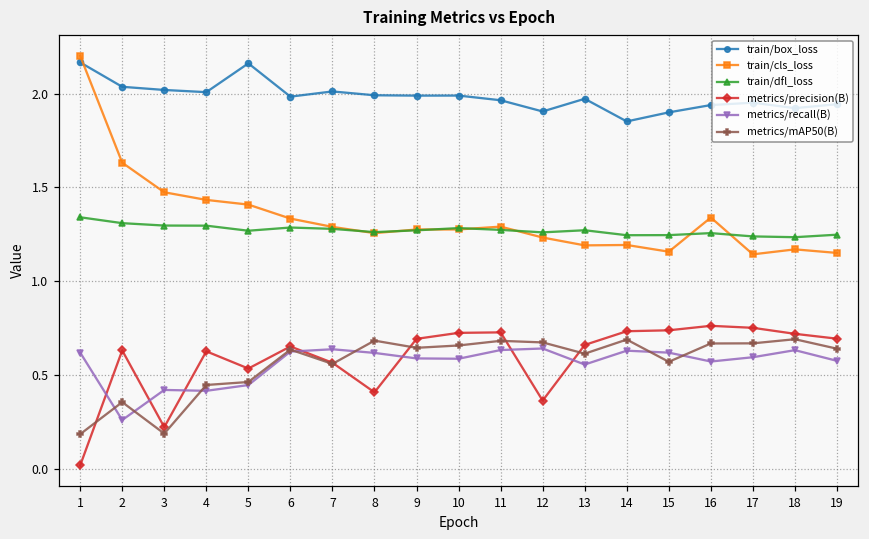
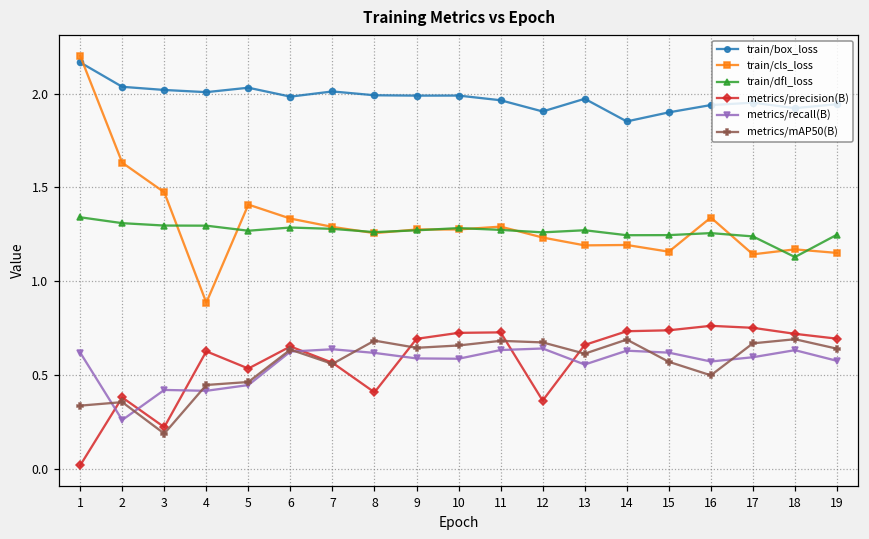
  {
    "train/box_loss": {
      "1": 2.17,
      "2": 2.04,
      "3": 2.02,
      "4": 2.01,
-     "5": 2.16,
+     "5": 2.03,
      "6": 1.98,
      "7": 2.01,
      "8": 1.99,
      "9": 1.99,
      "10": 1.99,
      "11": 1.96,
      "12": 1.91,
      "13": 1.97,
      "14": 1.85,
      "15": 1.90,
      "16": 1.94
    },
    "train/cls_loss": {
      "1": 2.20,
      "2": 1.63,
      "3": 1.47,
-     "4": 1.43,
+     "4": 0.89,
      "5": 1.41,
      "6": 1.33,
      "11": 1.29,
      "12": 1.23,
      "13": 1.19,
      "14": 1.19,
      "15": 1.16,
      "16": 1.34,
      "17": 1.14,
      "18": 1.17,
      "19": 1.15
    },
    "train/dfl_loss": {
      "1": 1.34,
      "2": 1.31,
      "3": 1.30,
      "4": 1.30,
      "5": 1.27,
      "6": 1.29,
      "11": 1.27,
      "12": 1.26,
      "13": 1.27,
      "14": 1.25,
      "15": 1.25,
      "16": 1.26,
      "17": 1.24,
-     "18": 1.23,
+     "18": 1.13,
      "19": 1.25
    },
    "metrics/precision(B)": {
      "1": 0.02,
-     "2": 0.63,
+     "2": 0.38,
      "3": 0.22,
      "4": 0.63,
      "5": 0.53,
      "6": 0.65,
      "8": 0.41,
      "9": 0.69,
      "10": 0.72,
      "11": 0.73,
      "12": 0.36,
      "13": 0.66,
      "14": 0.73,
      "15": 0.74,
      "16": 0.76,
      "17": 0.75,
      "18": 0.72,
      "19": 0.69
    },
    "metrics/recall(B)": {
      "1": 0.62,
      "2": 0.26,
      "3": 0.42,
      "4": 0.42,
      "5": 0.45,
      "7": 0.64,
      "8": 0.62,
      "9": 0.59,
      "10": 0.59,
      "11": 0.63,
      "12": 0.64,
      "13": 0.56,
      "14": 0.63,
      "15": 0.62,
      "16": 0.57,
      "17": 0.59,
      "18": 0.63,
      "19": 0.57
    },
    "metrics/mAP50(B)": {
-     "1": 0.18,
+     "1": 0.34,
      "2": 0.35,
      "3": 0.19,
      "4": 0.45,
      "5": 0.46,
      "8": 0.68,
      "9": 0.64,
      "10": 0.66,
      "11": 0.68,
      "12": 0.67,
      "13": 0.61,
      "14": 0.69,
      "15": 0.57,
-     "16": 0.67,
+     "16": 0.50,
      "17": 0.67,
      "18": 0.69,
      "19": 0.64
    }
  }
